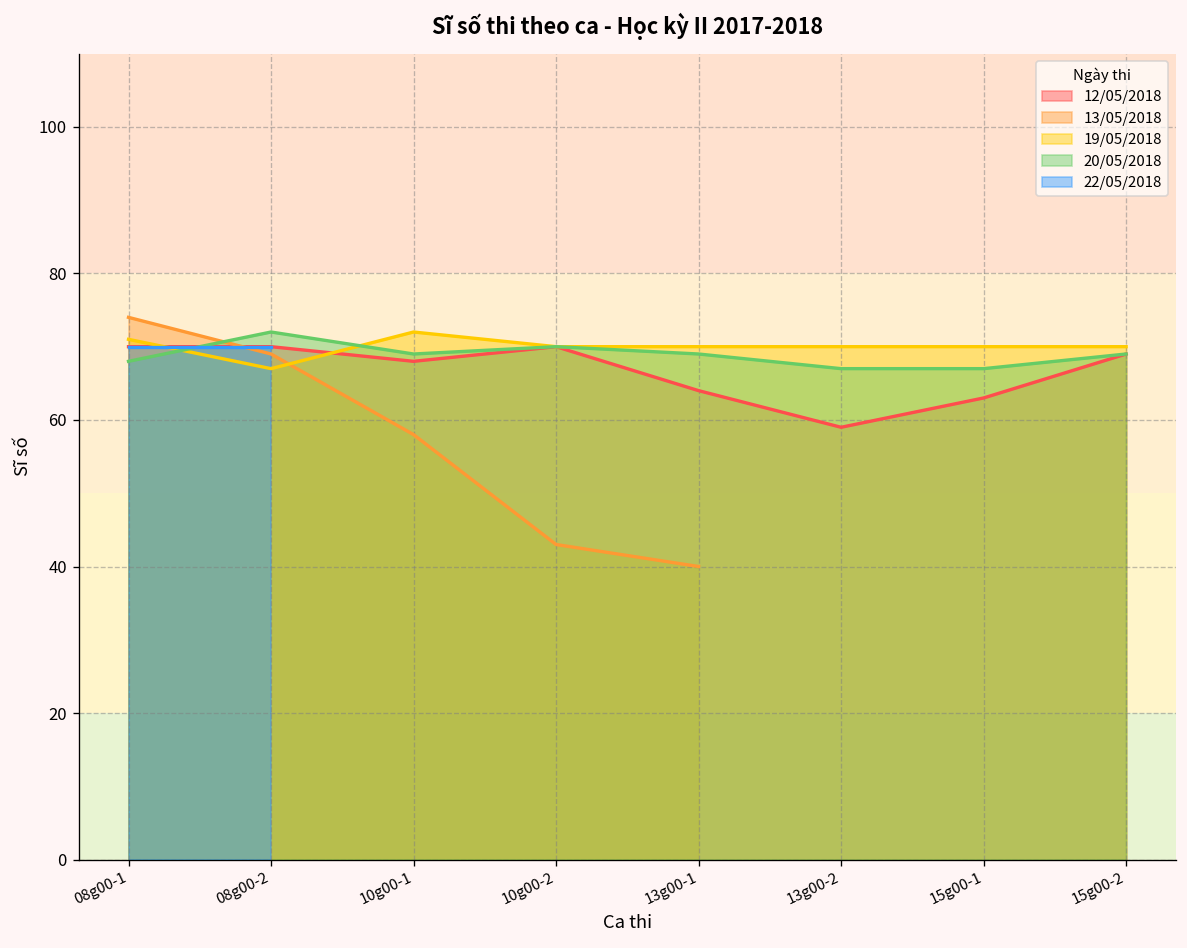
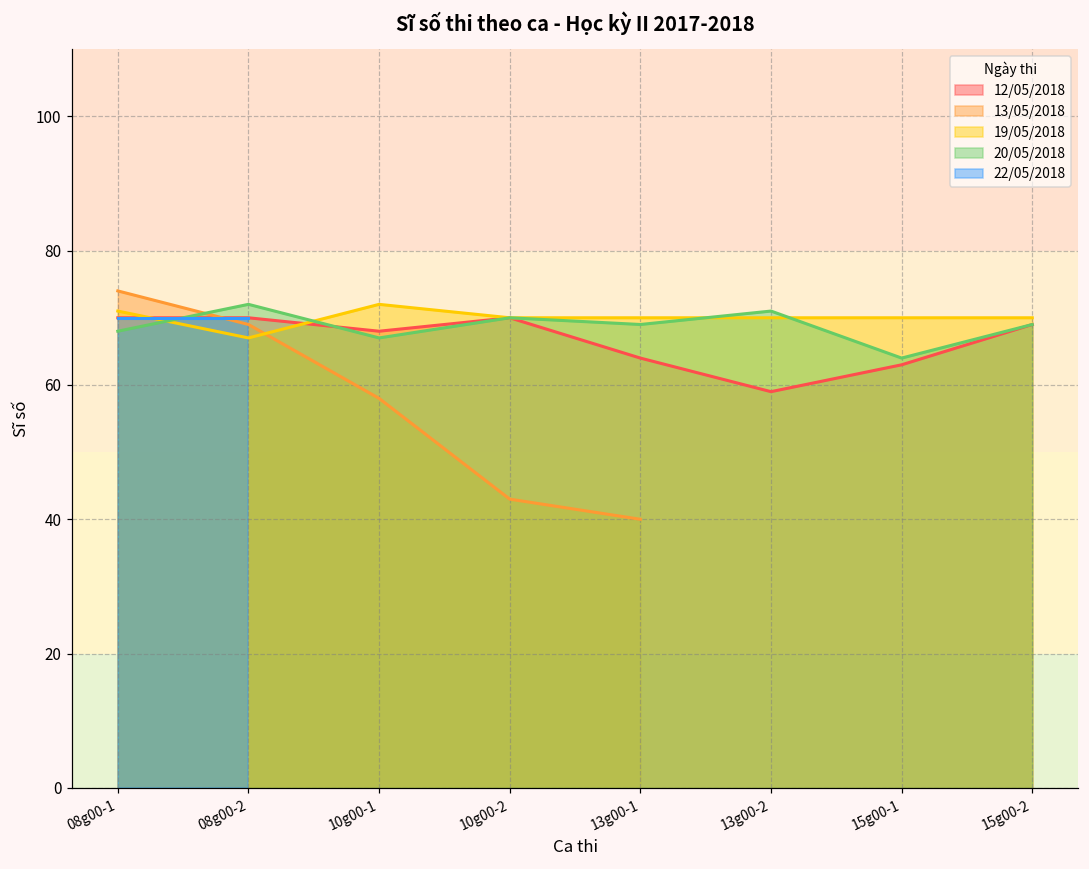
  {
    "20/05/2018": {
      "08g00-1": 68,
      "08g00-2": 72,
-     "10g00-1": 69,
+     "10g00-1": 67,
      "13g00-1": 69,
-     "13g00-2": 67,
-     "15g00-1": 67
+     "13g00-2": 71,
+     "15g00-1": 64
    }
  }
